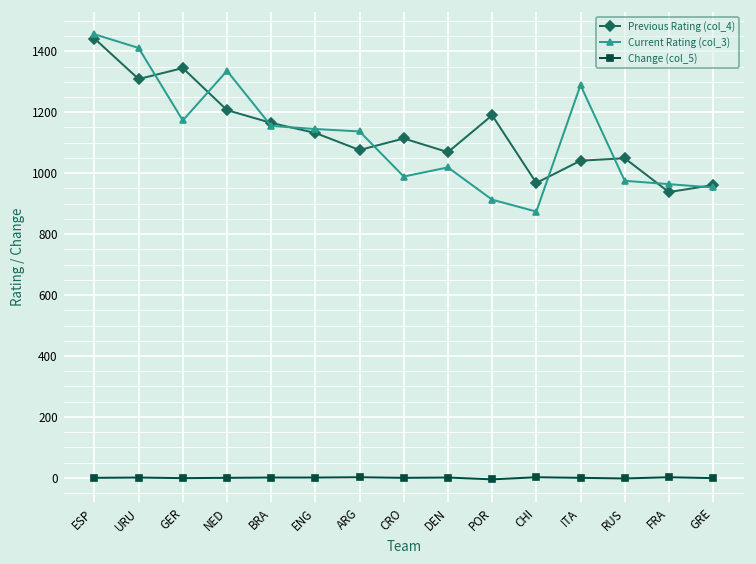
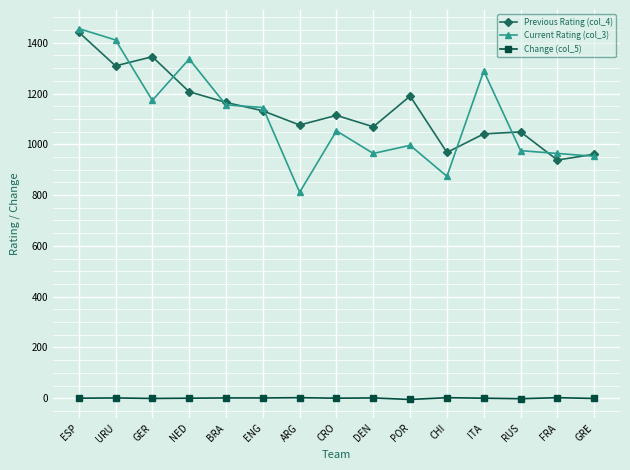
  {
    "Current Rating (col_3)": {
      "ESP": 1460,
      "URU": 1410,
      "GER": 1170,
      "NED": 1340,
      "BRA": 1160,
      "ENG": 1150,
-     "ARG": 1140,
-     "CRO": 990,
-     "DEN": 1020,
-     "POR": 910,
+     "ARG": 810,
+     "CRO": 1050,
+     "DEN": 960,
+     "POR": 1000,
      "CHI": 870,
      "ITA": 1290,
      "RUS": 980,
      "FRA": 960
    }
  }
